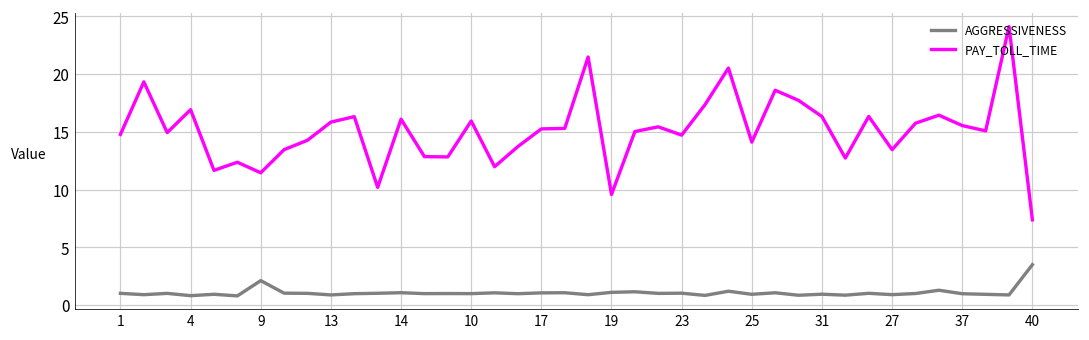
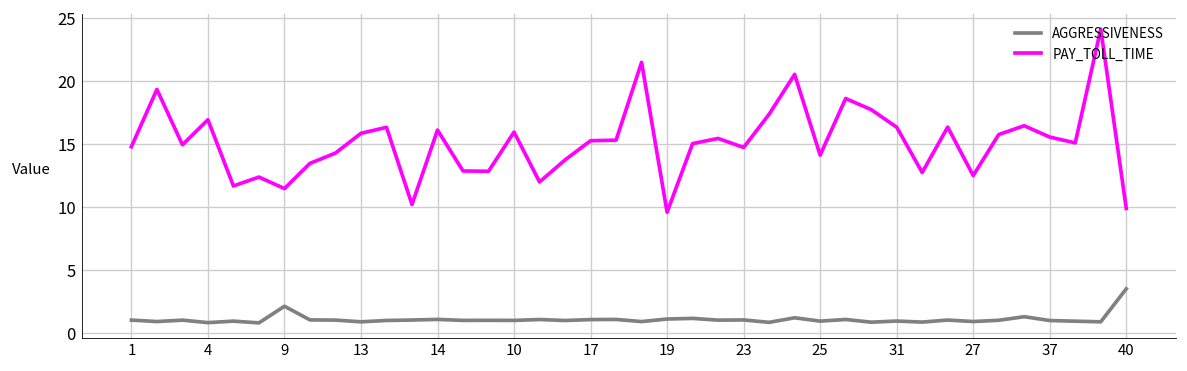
  {
    "AGGRESSIVENESS": {
      "9": 2.1,
      "27": 0.9,
      "40": 3.5
    },
    "PAY_TOLL_TIME": {
      "9": 11.5,
-     "27": 13.5,
-     "40": 7.4
+     "27": 12.5,
+     "40": 9.9
    }
  }
